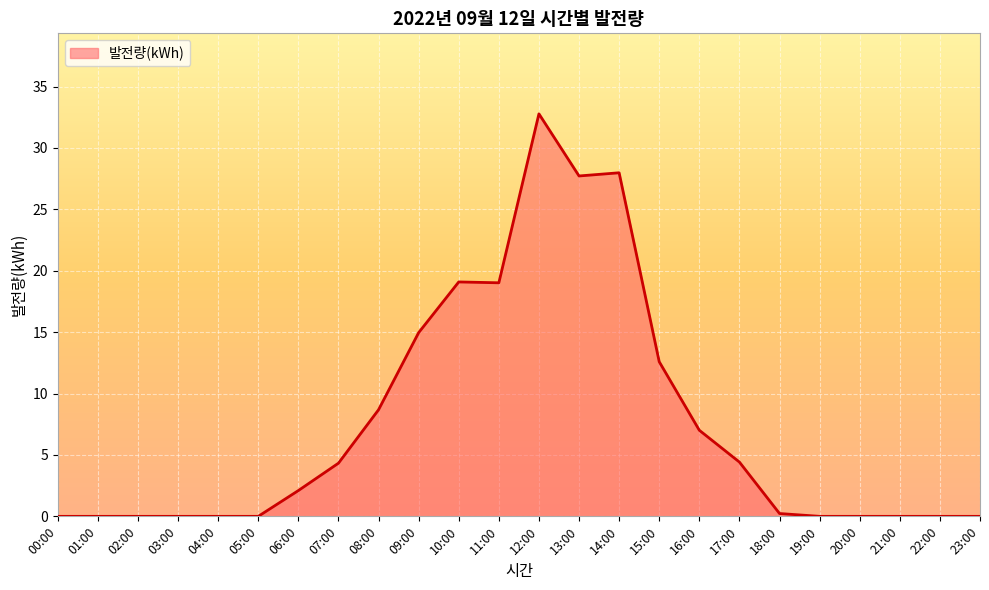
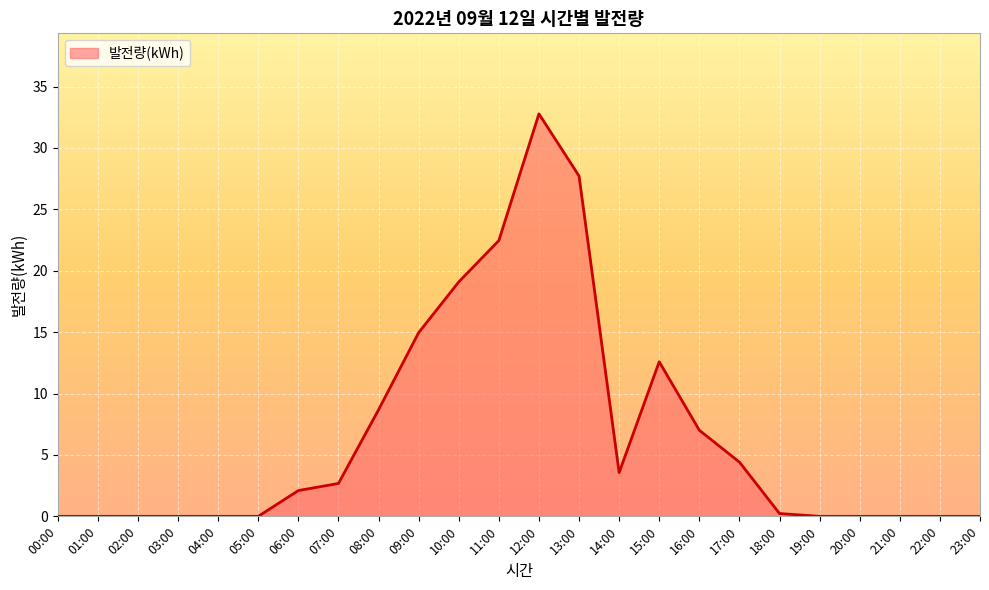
  {
    "00:00": 0.0,
    "01:00": 0.0,
    "02:00": 0.0,
    "03:00": 0.0,
    "04:00": 0.0,
    "05:00": 0.0,
    "06:00": 2.1,
-   "07:00": 4.3,
+   "07:00": 2.7,
    "08:00": 8.7,
    "09:00": 15.0,
    "10:00": 19.1,
-   "11:00": 19.0,
+   "11:00": 22.5,
    "12:00": 32.8,
    "13:00": 27.7,
-   "14:00": 28.0,
+   "14:00": 3.6,
    "15:00": 12.6,
    "16:00": 7.0,
    "17:00": 4.4,
    "18:00": 0.2,
    "19:00": 0.0,
    "20:00": 0.0,
    "21:00": 0.0,
    "22:00": 0.0,
    "23:00": 0.0
  }
